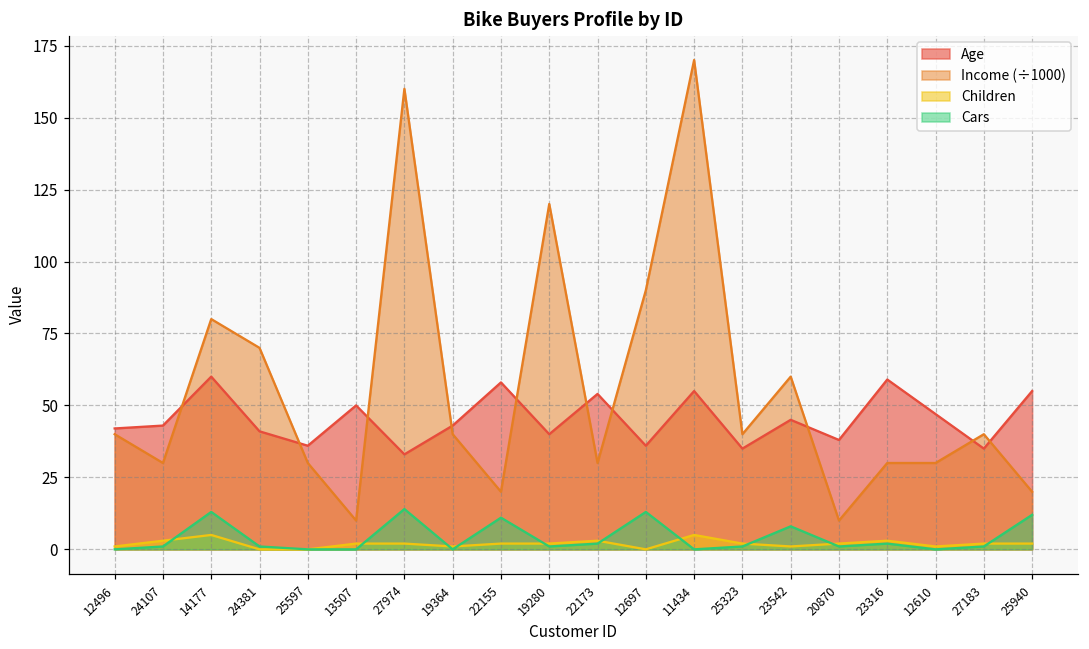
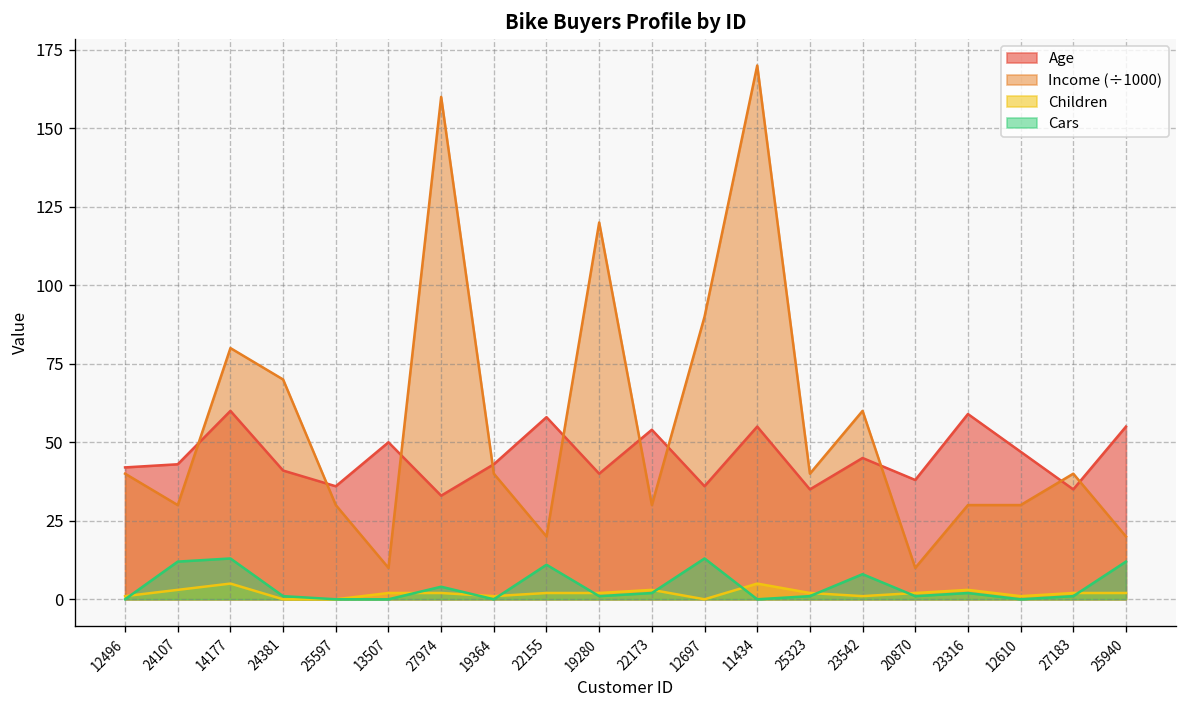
  {
    "Cars": {
      "12496": 0,
-     "24107": 1,
+     "24107": 12,
      "14177": 13,
      "24381": 1,
      "13507": 0,
-     "27974": 14,
+     "27974": 4,
      "19364": 0,
      "22155": 11,
      "19280": 1,
      "22173": 2,
      "12697": 13,
      "11434": 0,
      "25323": 1,
      "23542": 8,
      "20870": 1,
      "23316": 2,
      "12610": 0,
      "27183": 1,
      "25940": 12
    }
  }
